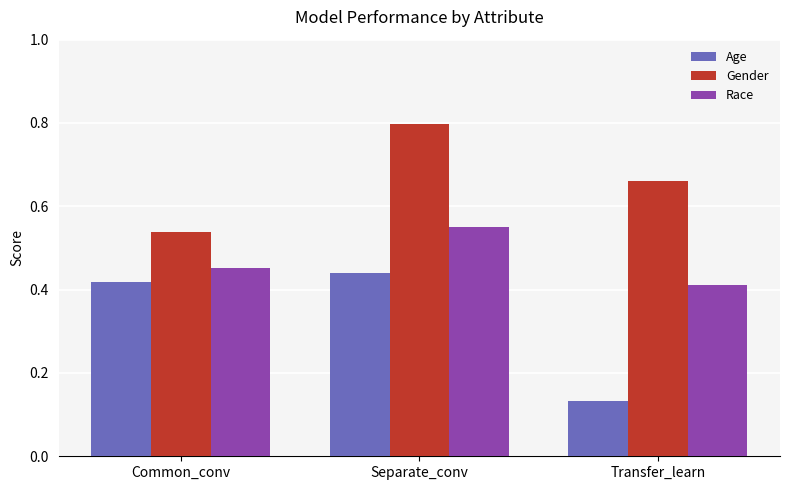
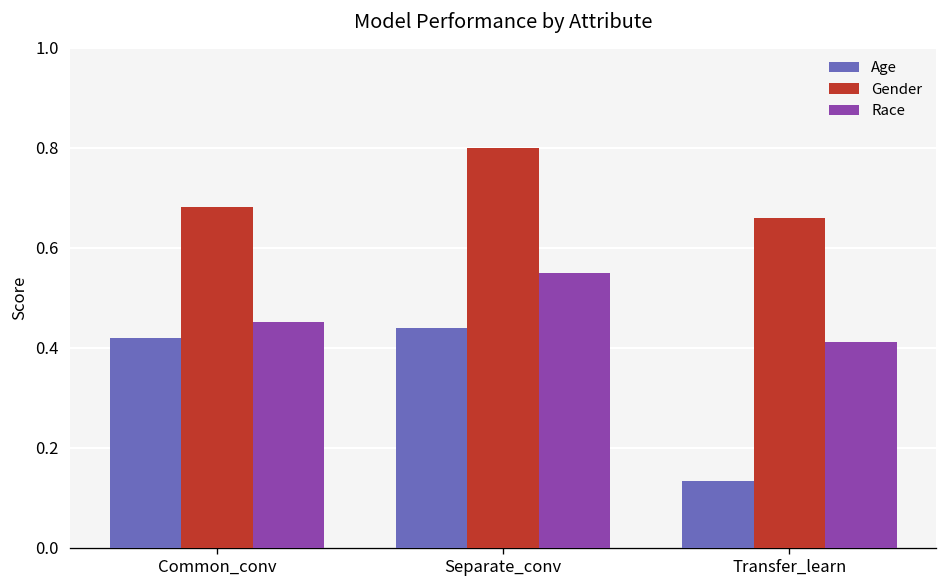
  {
    "Gender": {
-     "Common_conv": 0.54,
+     "Common_conv": 0.68,
      "Separate_conv": 0.80,
      "Transfer_learn": 0.66
    }
  }
